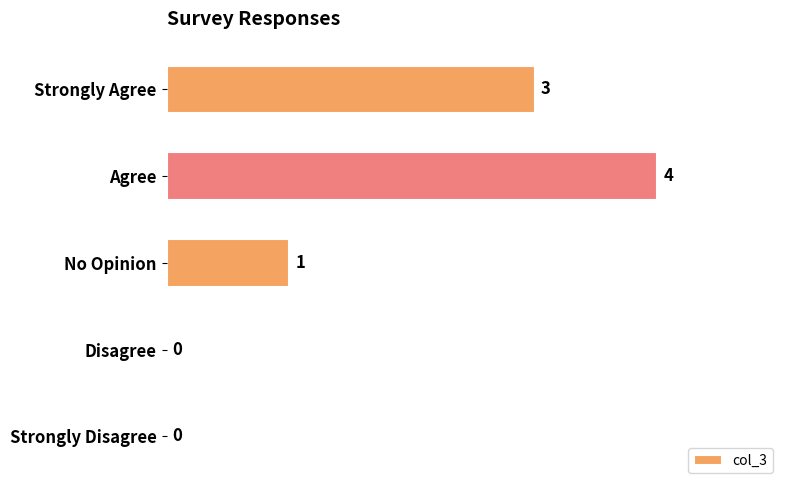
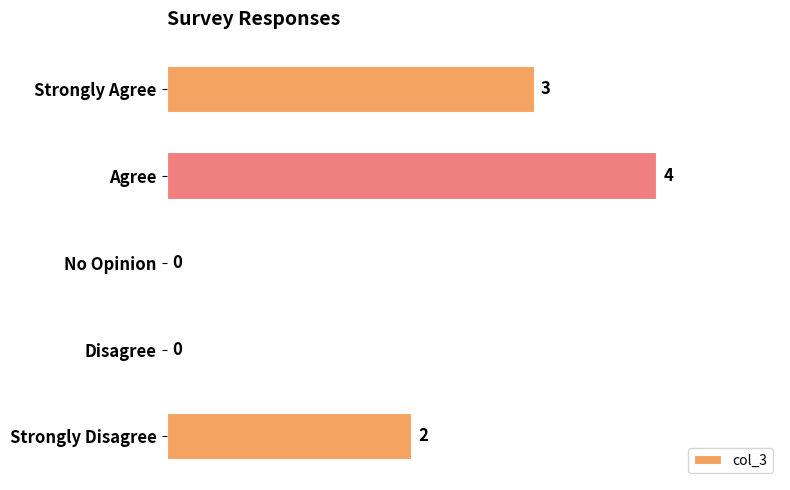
  {
    "Strongly Agree": 3,
    "Agree": 4,
-   "No Opinion": 1,
+   "No Opinion": 0,
    "Disagree": 0,
-   "Strongly Disagree": 0
+   "Strongly Disagree": 2
  }
